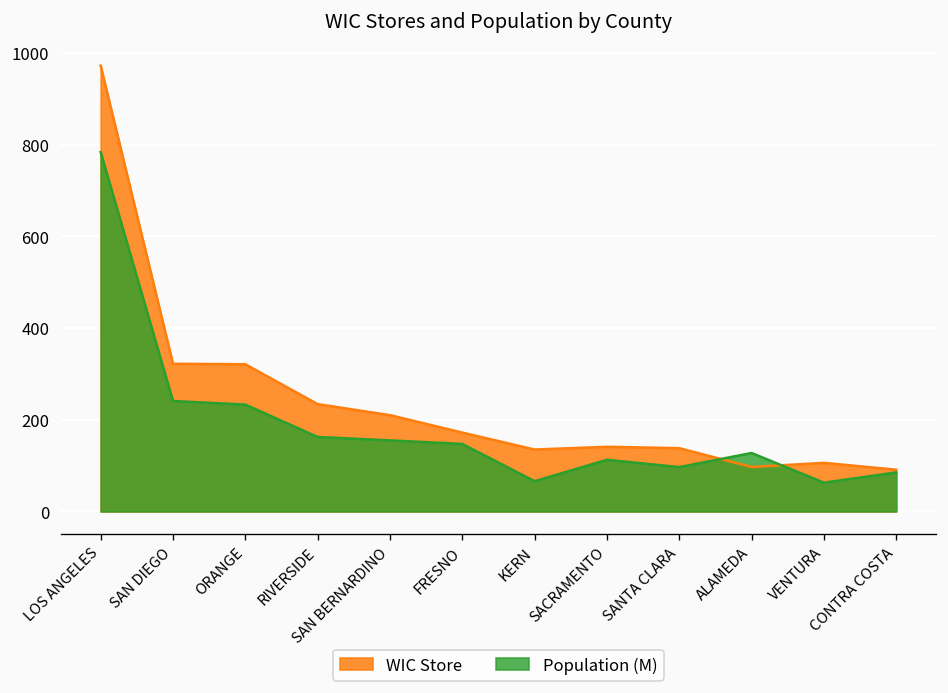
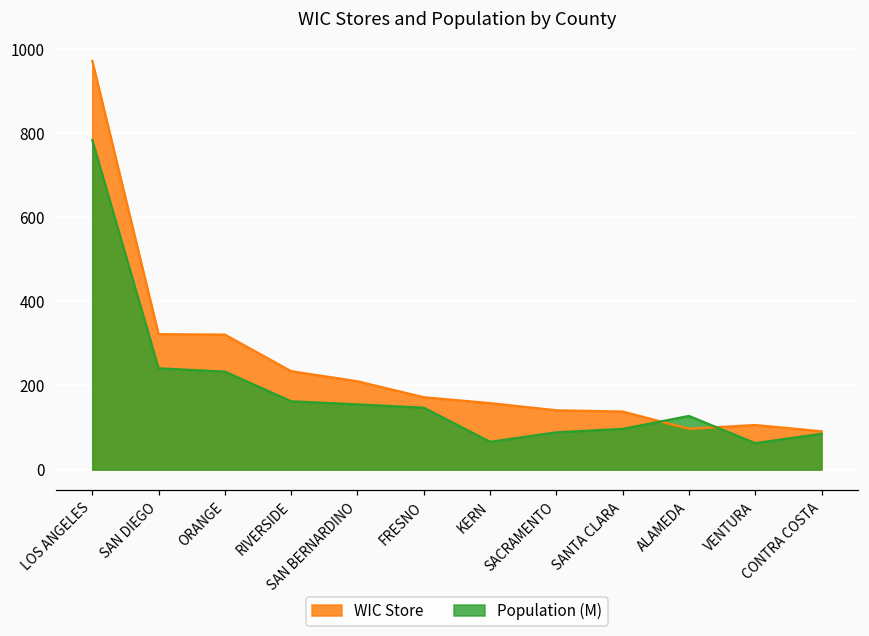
  {
    "WIC Store": {
      "LOS ANGELES": 970,
      "SAN DIEGO": 320,
      "ORANGE": 320,
      "RIVERSIDE": 230,
      "SAN BERNARDINO": 210,
      "FRESNO": 170,
-     "KERN": 140,
+     "KERN": 160,
      "SACRAMENTO": 140,
      "SANTA CLARA": 140,
      "ALAMEDA": 100,
      "VENTURA": 110
    },
    "Population (M)": {
      "LOS ANGELES": 780,
      "SAN DIEGO": 240,
      "ORANGE": 230,
      "RIVERSIDE": 160,
      "SAN BERNARDINO": 150,
      "FRESNO": 150,
      "KERN": 70,
-     "SACRAMENTO": 110,
+     "SACRAMENTO": 90,
      "SANTA CLARA": 100,
      "ALAMEDA": 130,
      "VENTURA": 60
    }
  }
